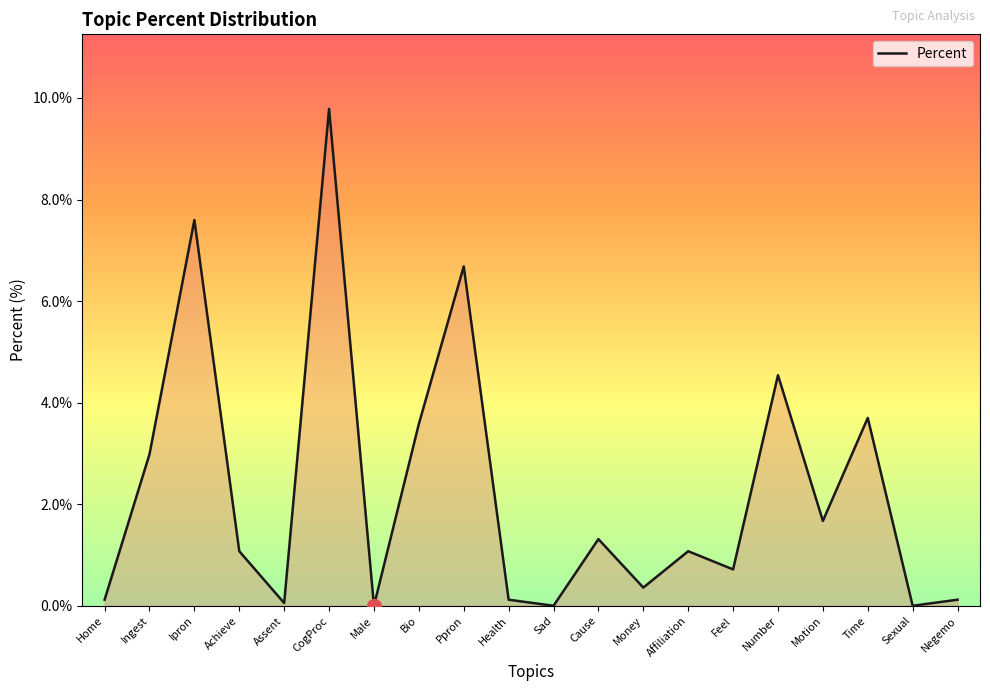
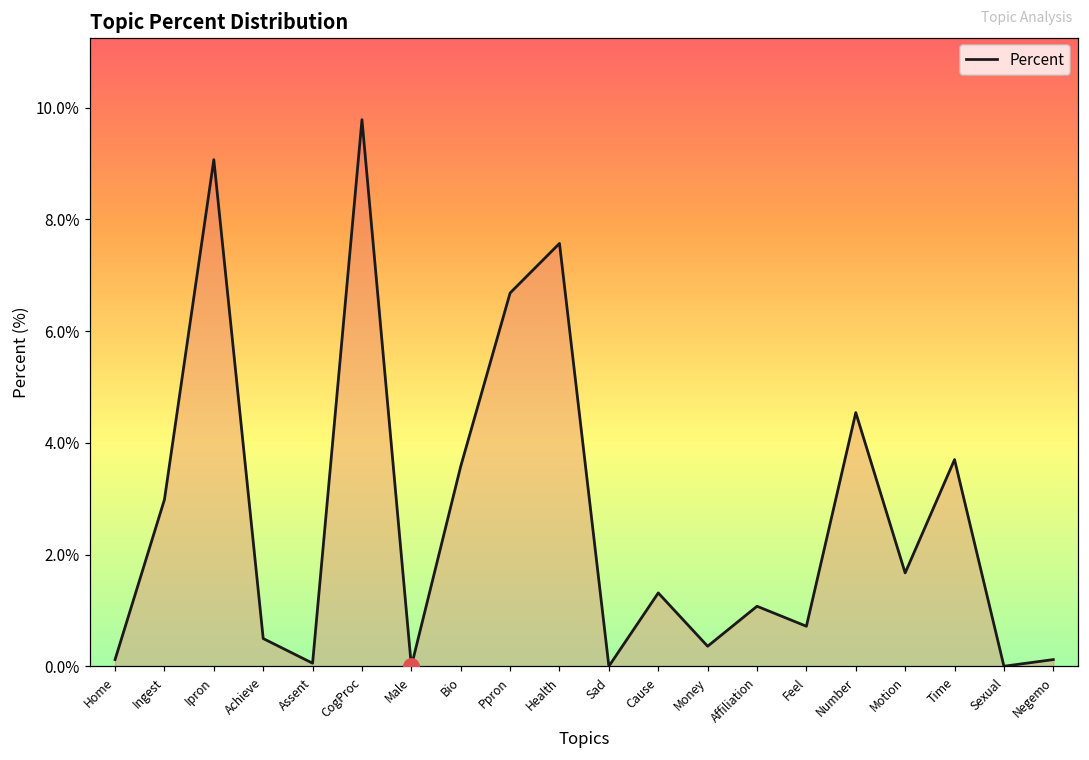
  {
    "Percent": {
      "Home": "0.1%",
      "Ingest": "3.0%",
-     "Ipron": "7.6%",
-     "Achieve": "1.1%",
+     "Ipron": "9.1%",
+     "Achieve": "0.5%",
      "Assent": "0.1%",
      "CogProc": "9.8%",
      "Bio": "3.6%",
      "Ppron": "6.7%",
-     "Health": "0.1%",
+     "Health": "7.6%",
      "Sad": "0.0%",
      "Cause": "1.3%",
      "Money": "0.4%",
      "Affiliation": "1.1%",
      "Feel": "0.7%",
      "Number": "4.5%",
      "Motion": "1.7%",
      "Time": "3.7%",
      "Sexual": "0.0%",
      "Negemo": "0.1%"
    }
  }
